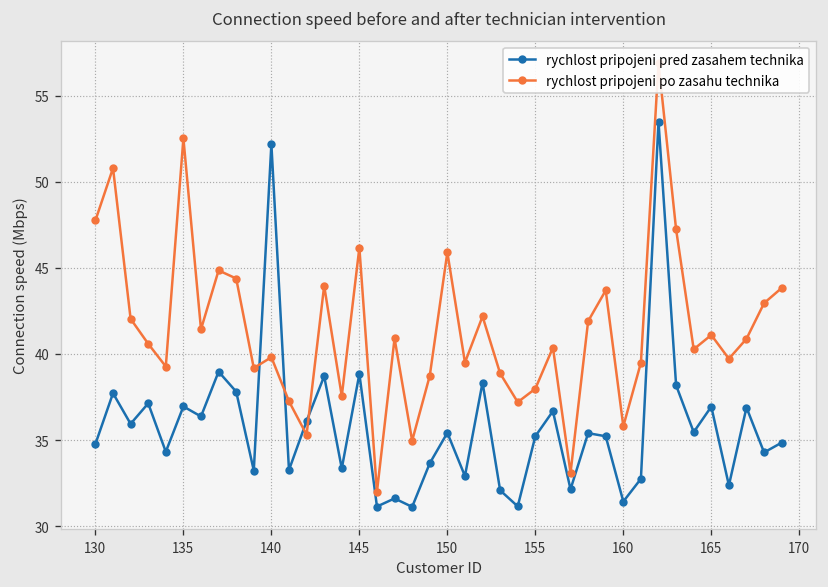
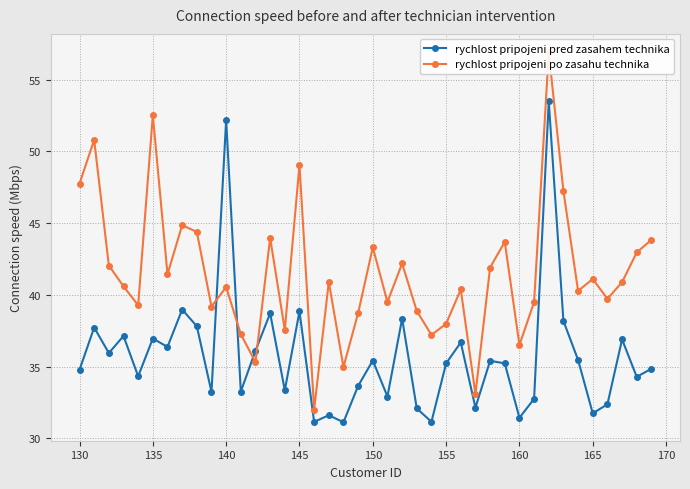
  {
    "rychlost pripojeni pred zasahem technika": {
      "130": 34.8,
      "135": 37.0,
      "140": 52.2,
      "145": 38.8,
      "150": 35.4,
      "155": 35.2,
      "160": 31.4,
-     "165": 36.9
+     "165": 31.7
    },
    "rychlost pripojeni po zasahu technika": {
      "130": 47.8,
      "135": 52.5,
-     "140": 39.8,
-     "145": 46.2,
-     "150": 45.9,
+     "140": 40.5,
+     "145": 49.1,
+     "150": 43.3,
      "155": 38.0,
-     "160": 35.8,
+     "160": 36.5,
      "165": 41.1
    }
  }
